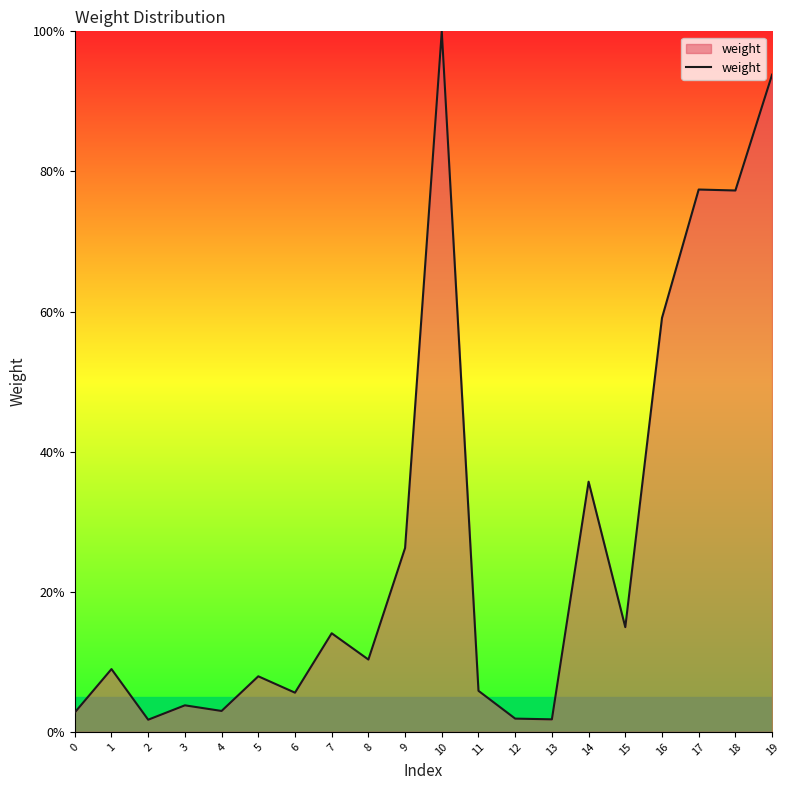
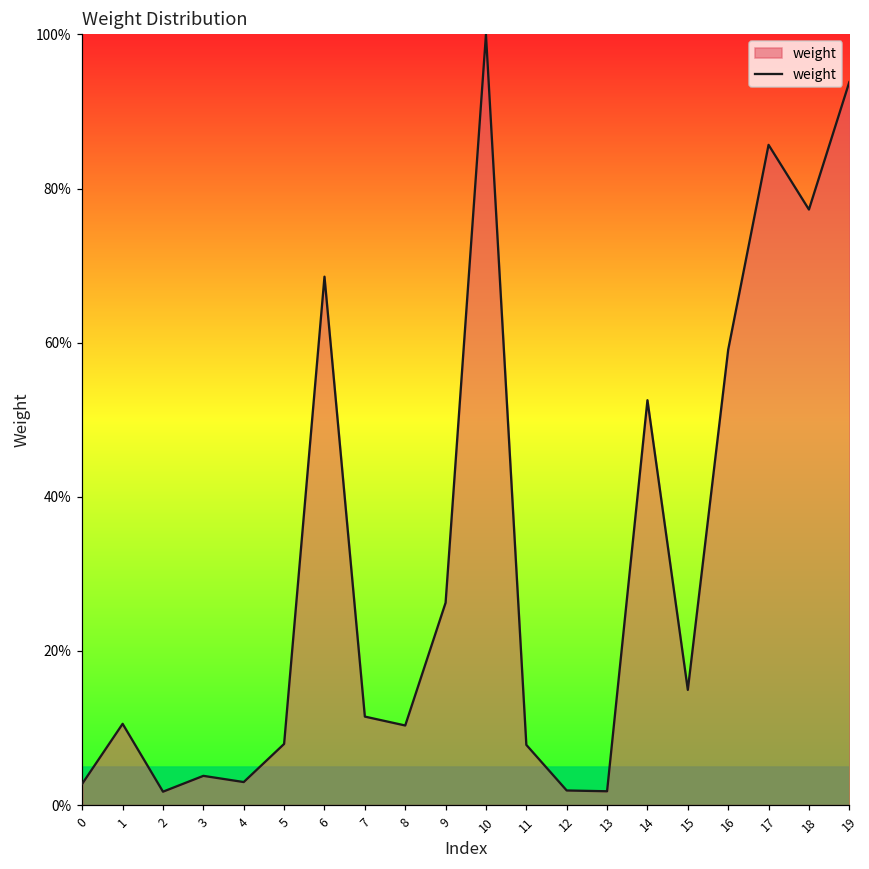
  {
-   "1": "9%",
+   "1": "11%",
    "5": "8%",
-   "6": "6%",
-   "7": "14%",
+   "6": "69%",
+   "7": "11%",
    "8": "10%",
    "9": "26%",
    "10": "100%",
-   "11": "6%",
-   "14": "36%",
+   "11": "8%",
+   "14": "53%",
    "15": "15%",
    "16": "59%",
-   "17": "77%",
+   "17": "86%",
    "18": "77%",
    "19": "94%"
  }
